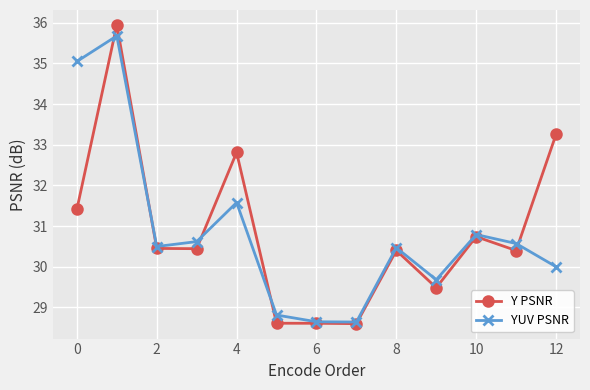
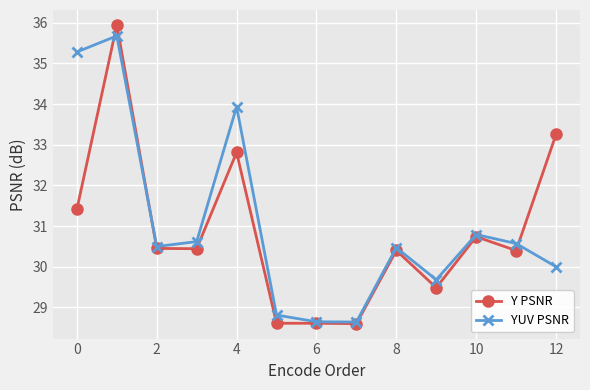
  {
    "Y PSNR": {
      "0": 31.4,
      "4": 32.8,
      "8": 30.4,
      "12": 33.3
    },
    "YUV PSNR": {
-     "0": 35.0,
-     "4": 31.6,
+     "0": 35.3,
+     "4": 33.9,
      "8": 30.5,
      "12": 30.0
    }
  }
